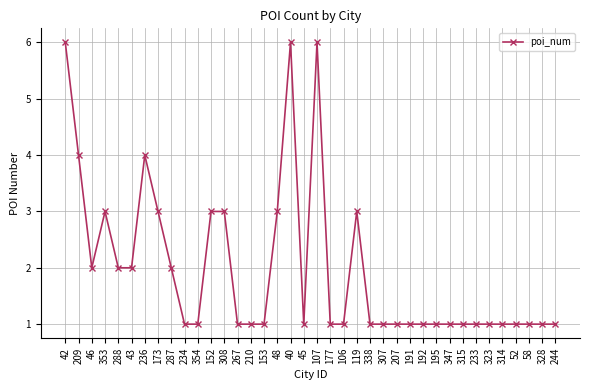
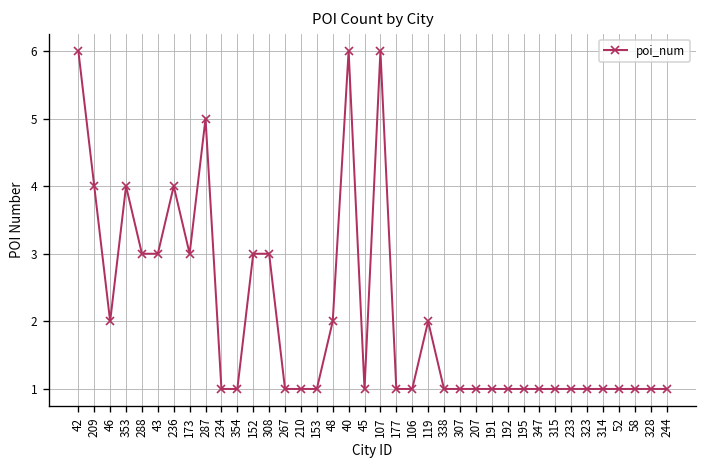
  {
    "42": 6,
    "209": 4,
    "46": 2,
-   "353": 3,
-   "288": 2,
-   "43": 2,
+   "353": 4,
+   "288": 3,
+   "43": 3,
    "236": 4,
    "173": 3,
-   "287": 2,
+   "287": 5,
    "234": 1,
    "354": 1,
    "152": 3,
    "308": 3,
    "267": 1,
    "210": 1,
    "153": 1,
-   "48": 3,
+   "48": 2,
    "40": 6,
    "45": 1,
    "107": 6,
    "177": 1,
    "106": 1,
-   "119": 3,
+   "119": 2,
    "338": 1,
    "307": 1,
    "207": 1,
    "191": 1,
    "192": 1,
    "195": 1,
    "347": 1,
    "315": 1,
    "233": 1,
    "323": 1,
    "314": 1,
    "52": 1,
    "58": 1,
    "328": 1,
    "244": 1
  }
